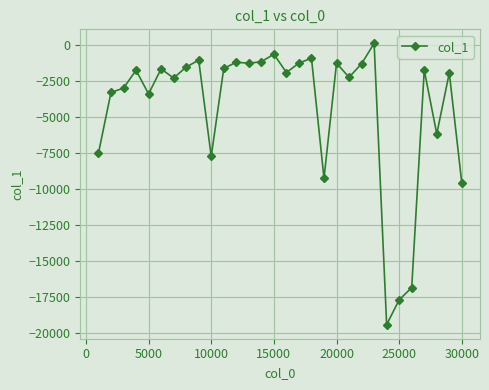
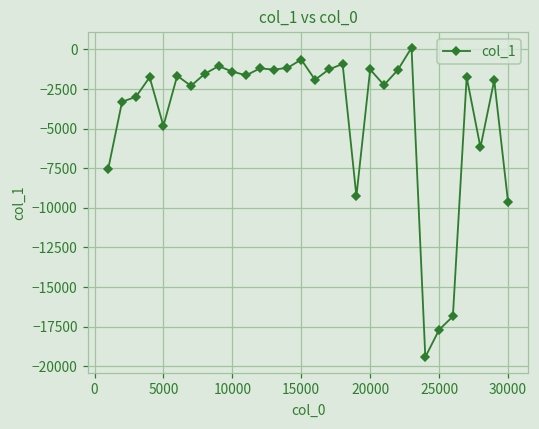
  {
-   "5000": -3400,
-   "10000": -7700,
+   "5000": -4800,
+   "10000": -1400,
    "15000": -600,
    "20000": -1300,
    "25000": -17700,
    "30000": -9600
  }
